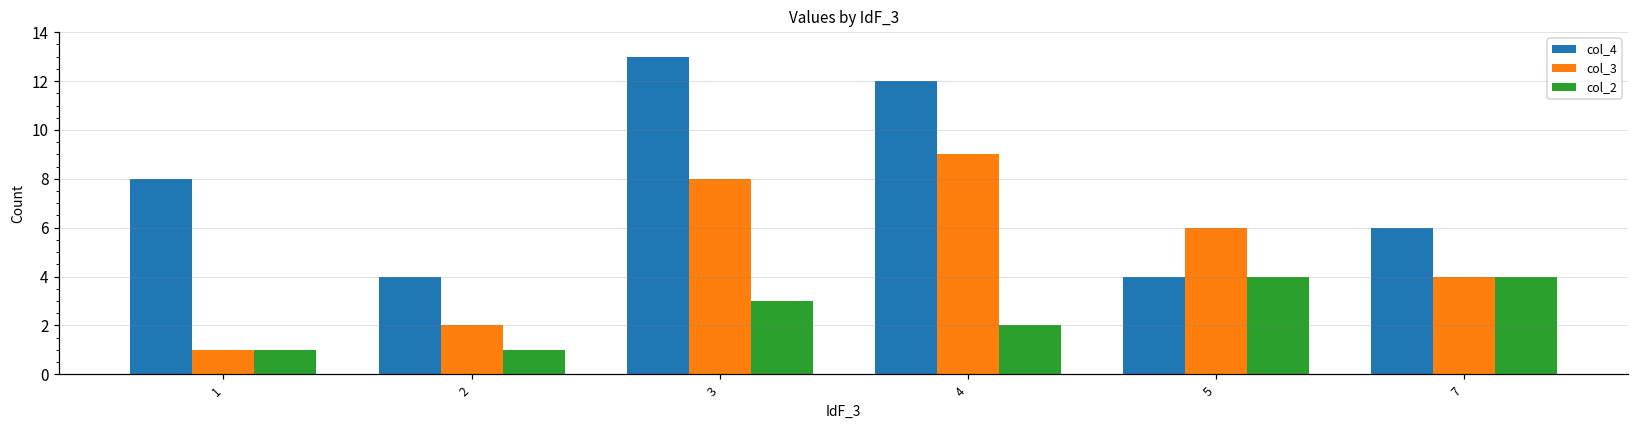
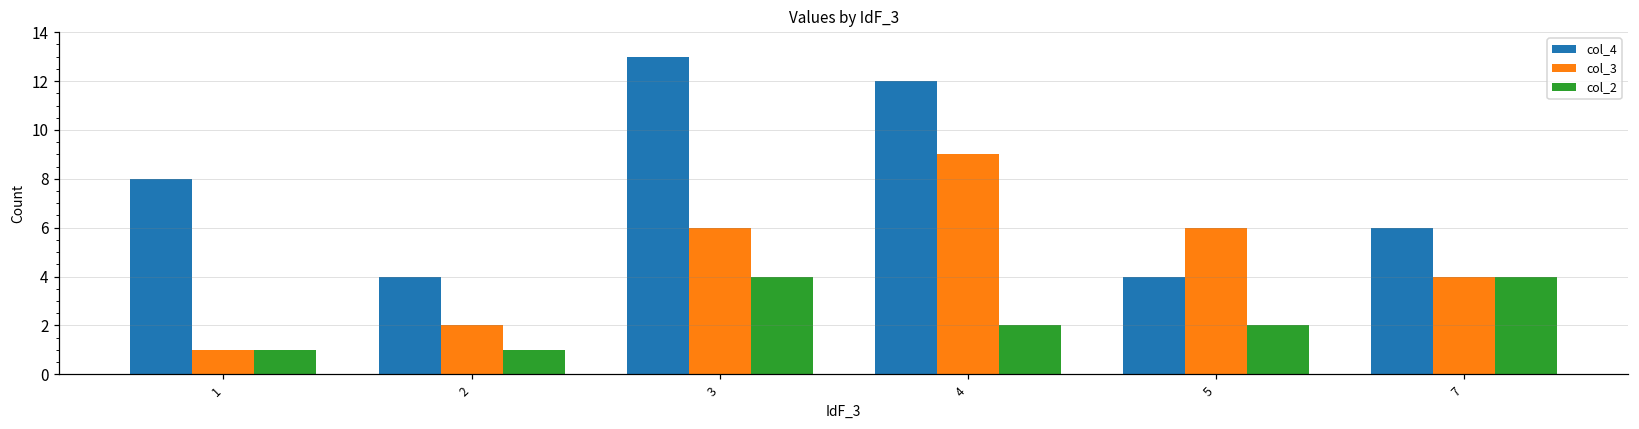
  {
    "col_4": {
      "1": 8,
      "2": 4,
      "3": 13,
      "4": 12,
      "5": 4,
      "7": 6
    },
    "col_3": {
      "1": 1,
      "2": 2,
-     "3": 8,
+     "3": 6,
      "4": 9,
      "5": 6,
      "7": 4
    },
    "col_2": {
      "1": 1,
      "2": 1,
-     "3": 3,
+     "3": 4,
      "4": 2,
-     "5": 4,
+     "5": 2,
      "7": 4
    }
  }
